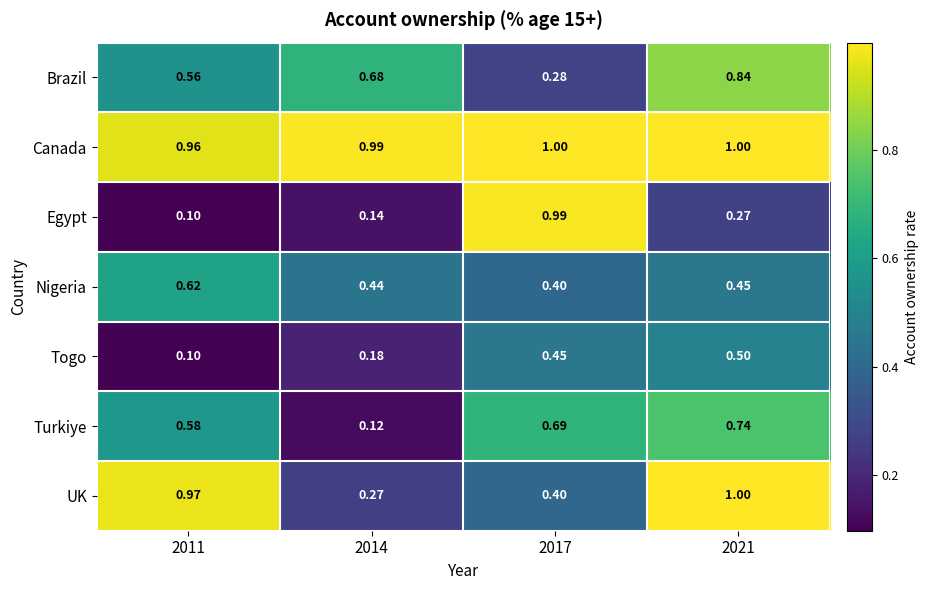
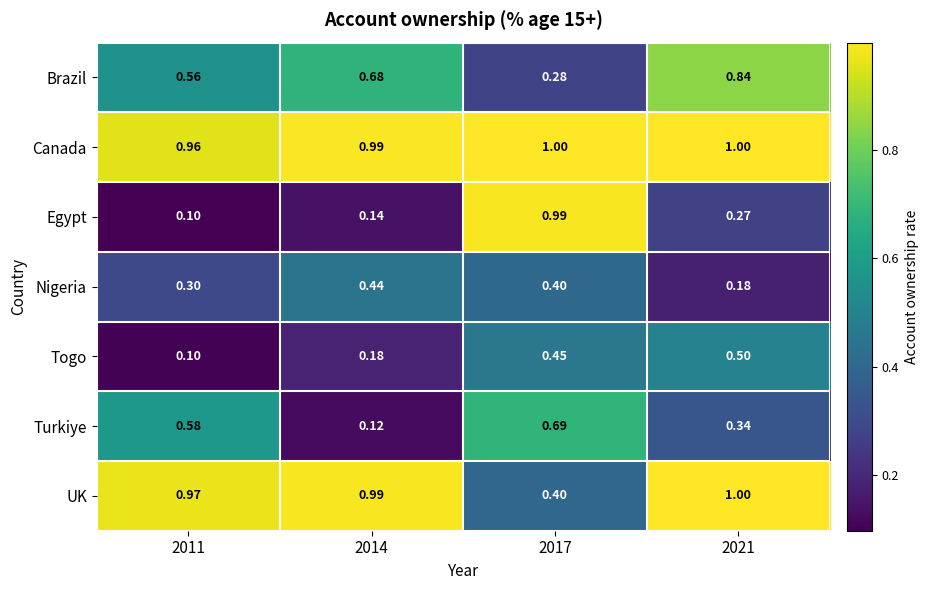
  {
    "Brazil": {
      "2011": 0.56,
      "2014": 0.68,
      "2017": 0.28,
      "2021": 0.84
    },
    "Canada": {
      "2011": 0.96,
      "2014": 0.99,
      "2017": 1.00,
      "2021": 1.00
    },
    "Egypt": {
      "2011": 0.10,
      "2014": 0.14,
      "2017": 0.99,
      "2021": 0.27
    },
    "Nigeria": {
-     "2011": 0.62,
+     "2011": 0.30,
      "2014": 0.44,
      "2017": 0.40,
-     "2021": 0.45
+     "2021": 0.18
    },
    "Togo": {
      "2011": 0.10,
      "2014": 0.18,
      "2017": 0.45,
      "2021": 0.50
    },
    "Turkiye": {
      "2011": 0.58,
      "2014": 0.12,
      "2017": 0.69,
-     "2021": 0.74
+     "2021": 0.34
    },
    "UK": {
      "2011": 0.97,
-     "2014": 0.27,
+     "2014": 0.99,
      "2017": 0.40,
      "2021": 1.00
    }
  }
